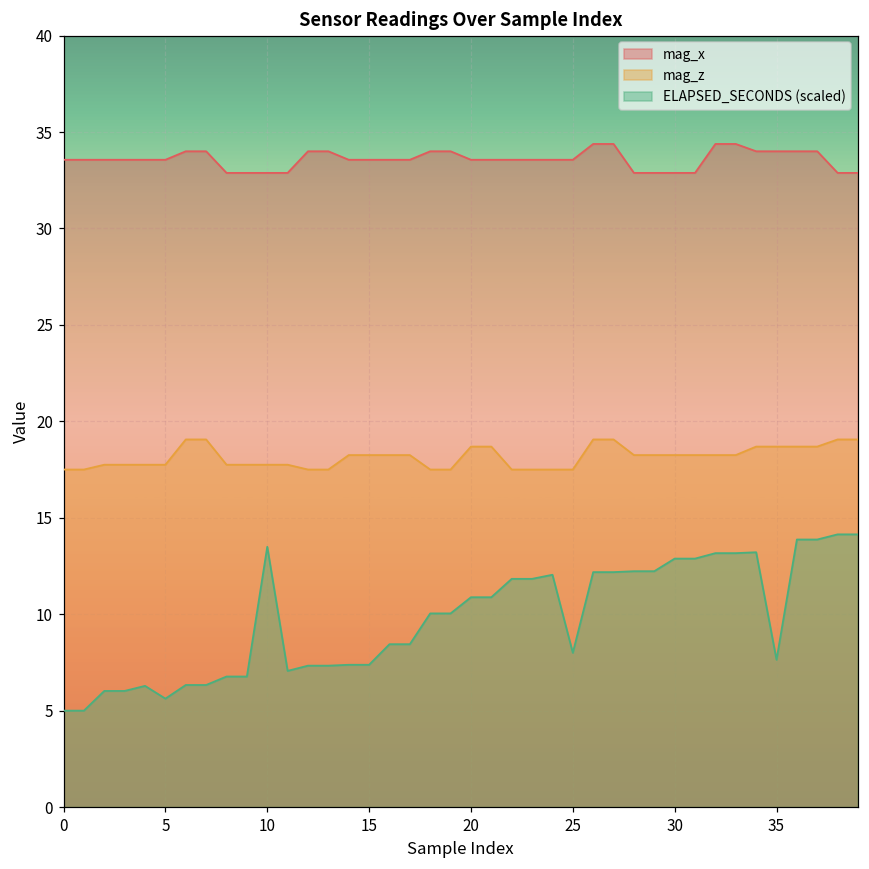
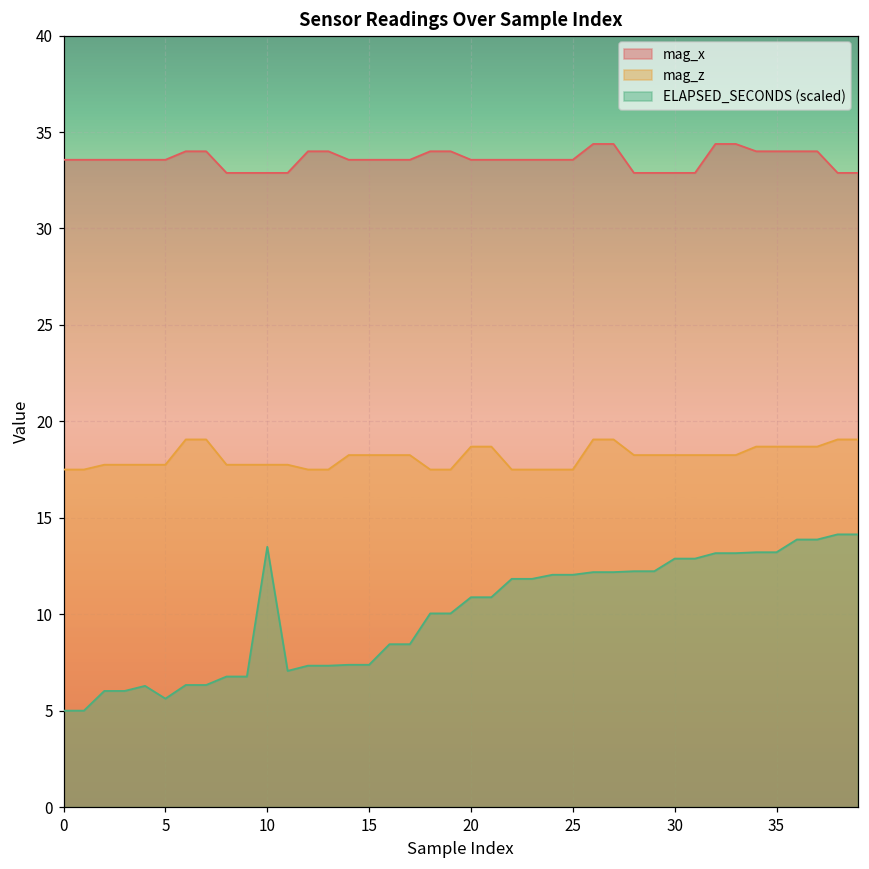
  {
    "ELAPSED_SECONDS (scaled)": {
      "0": 5.0,
      "5": 5.6,
      "10": 13.5,
      "15": 7.4,
      "20": 10.9,
-     "25": 8.0,
+     "25": 12.0,
      "30": 12.9,
-     "35": 7.6
+     "35": 13.2
    }
  }
